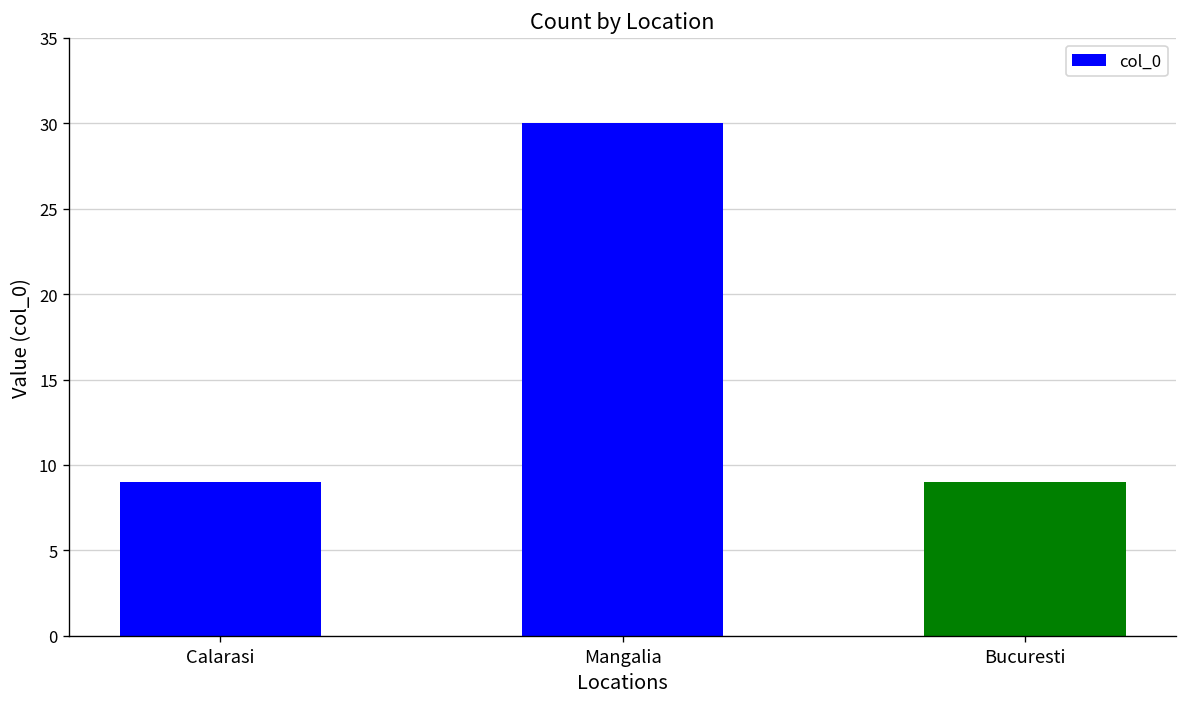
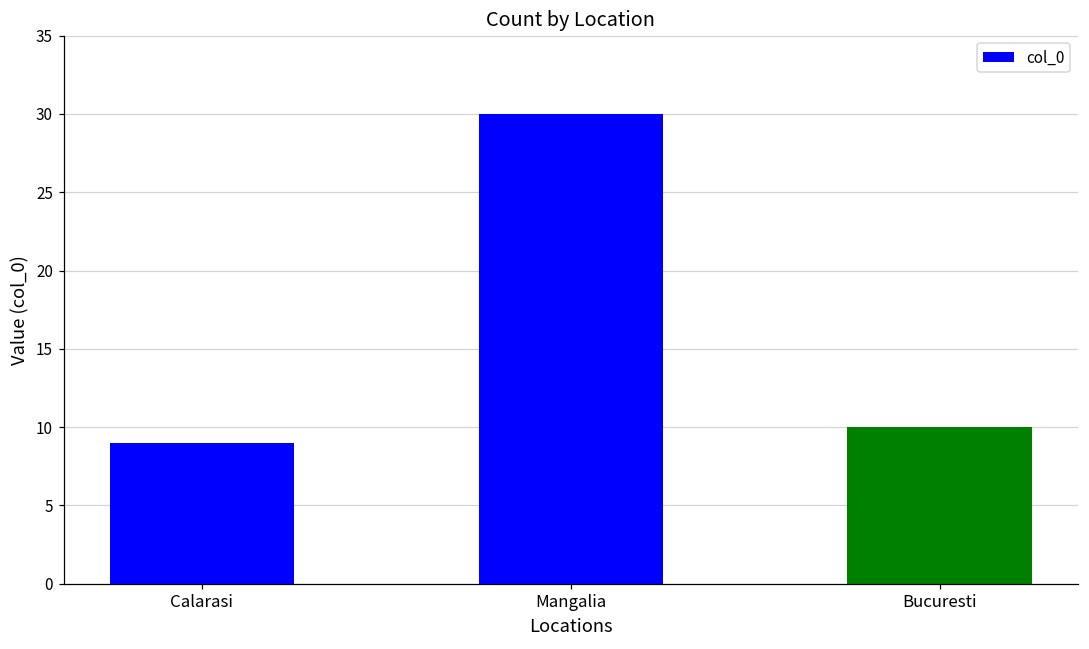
  {
    "Calarasi": 9,
    "Mangalia": 30,
-   "Bucuresti": 9
+   "Bucuresti": 10
  }
